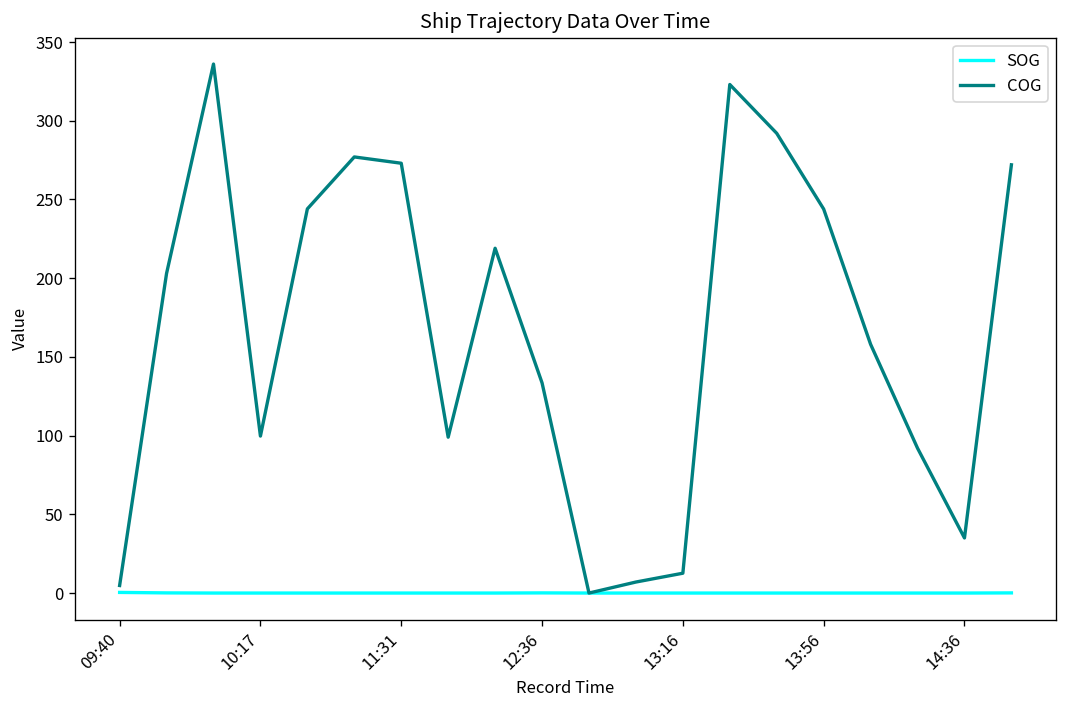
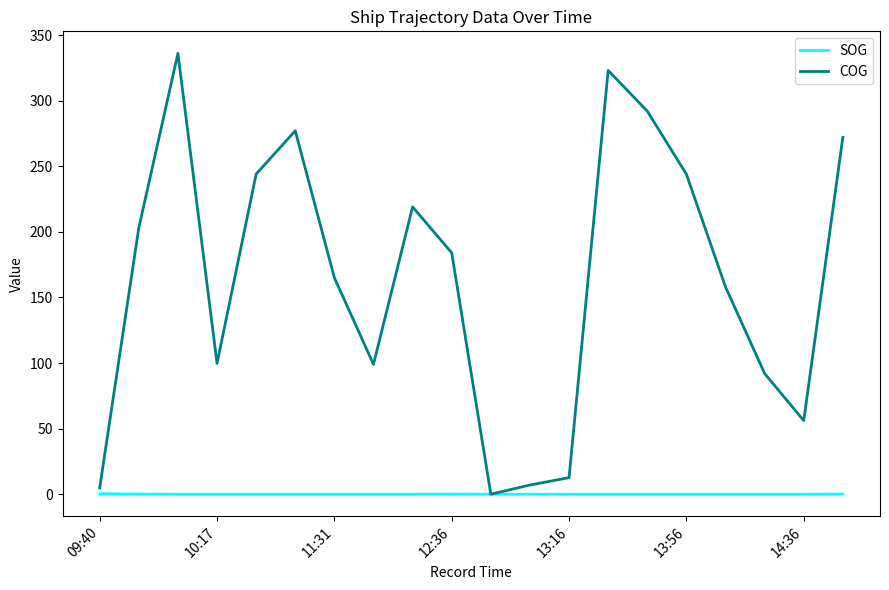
  {
    "SOG": {
      "09:40": 0,
      "10:17": 0,
      "11:31": 0,
      "12:36": 0,
      "13:16": 0,
      "13:56": 0,
      "14:36": 0
    },
    "COG": {
      "09:40": 5,
      "10:17": 100,
-     "11:31": 273,
-     "12:36": 134,
+     "11:31": 165,
+     "12:36": 184,
      "13:16": 13,
      "13:56": 244,
-     "14:36": 35
+     "14:36": 56
    }
  }
